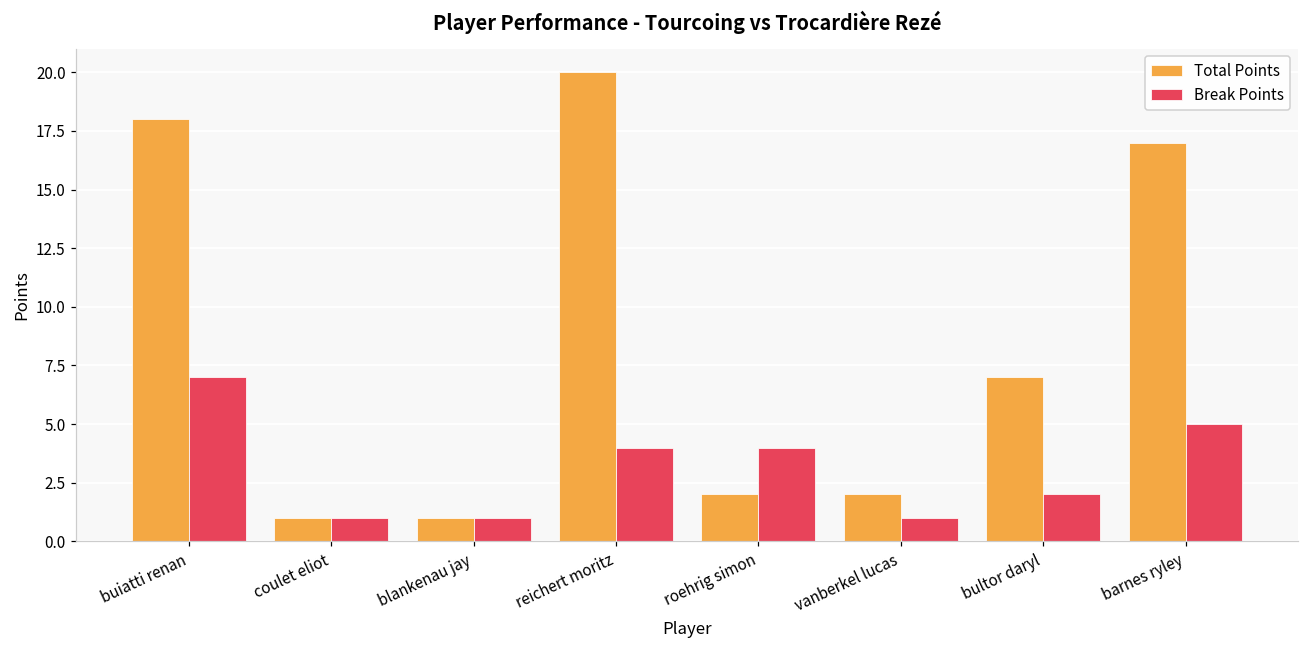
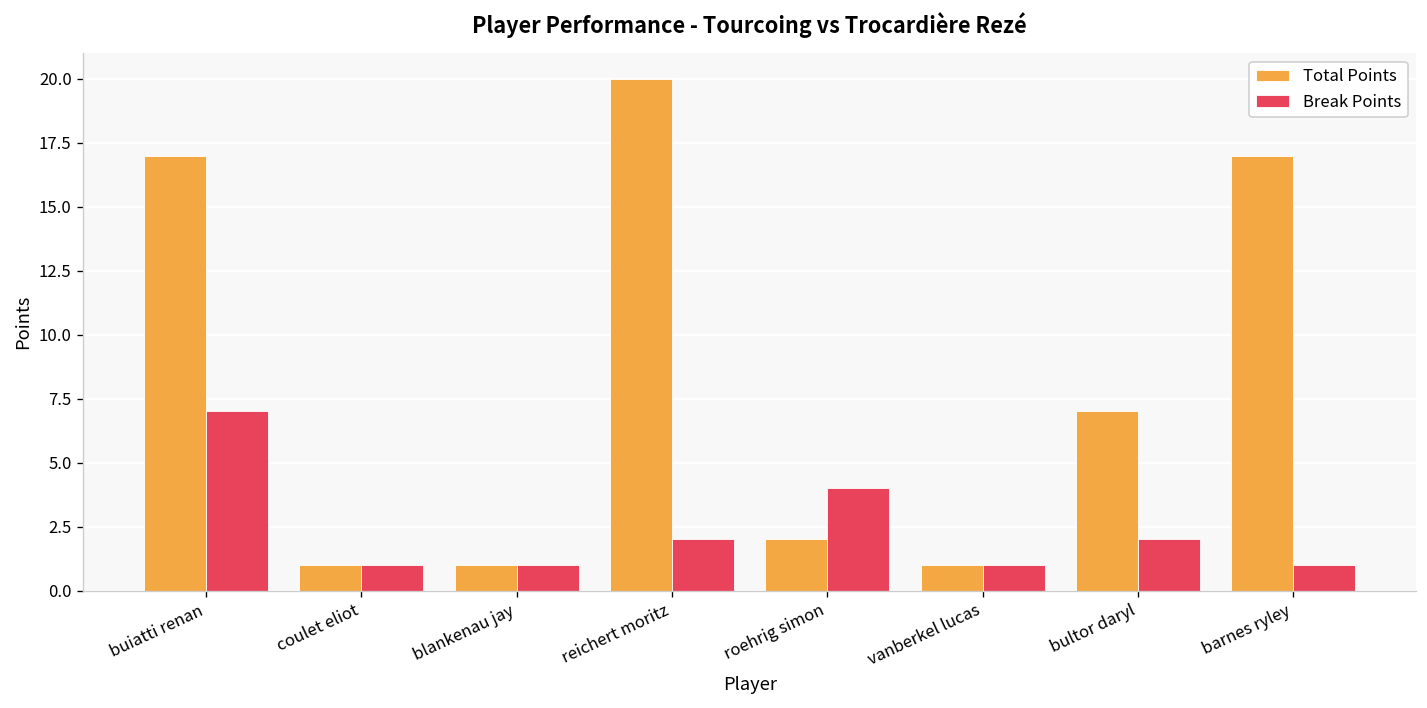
  {
    "Total Points": {
-     "buiatti renan": 18,
+     "buiatti renan": 17,
      "coulet eliot": 1,
      "blankenau jay": 1,
      "reichert moritz": 20,
      "roehrig simon": 2,
-     "vanberkel lucas": 2,
+     "vanberkel lucas": 1,
      "bultor daryl": 7,
      "barnes ryley": 17
    },
    "Break Points": {
      "buiatti renan": 7,
      "coulet eliot": 1,
      "blankenau jay": 1,
-     "reichert moritz": 4,
+     "reichert moritz": 2,
      "roehrig simon": 4,
      "vanberkel lucas": 1,
      "bultor daryl": 2,
-     "barnes ryley": 5
+     "barnes ryley": 1
    }
  }
